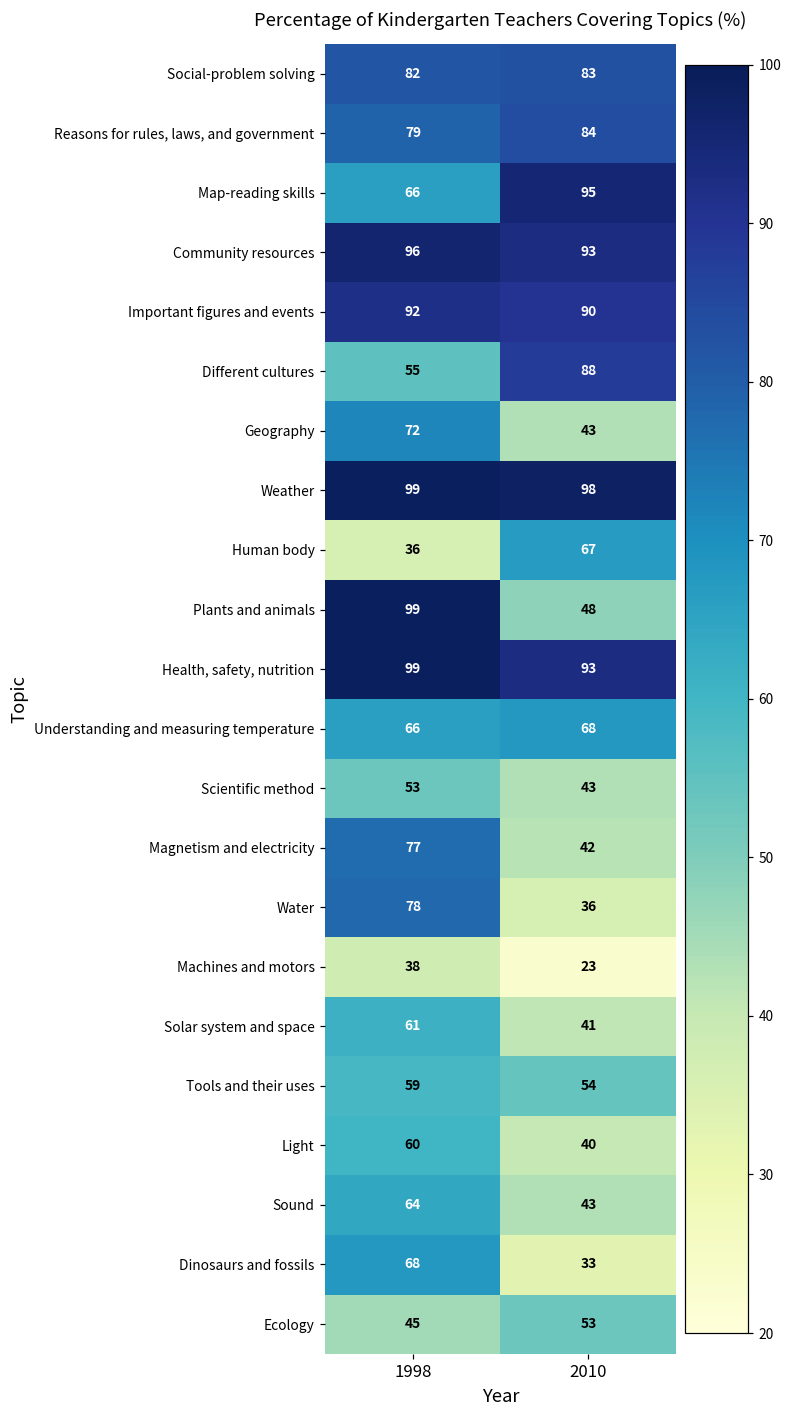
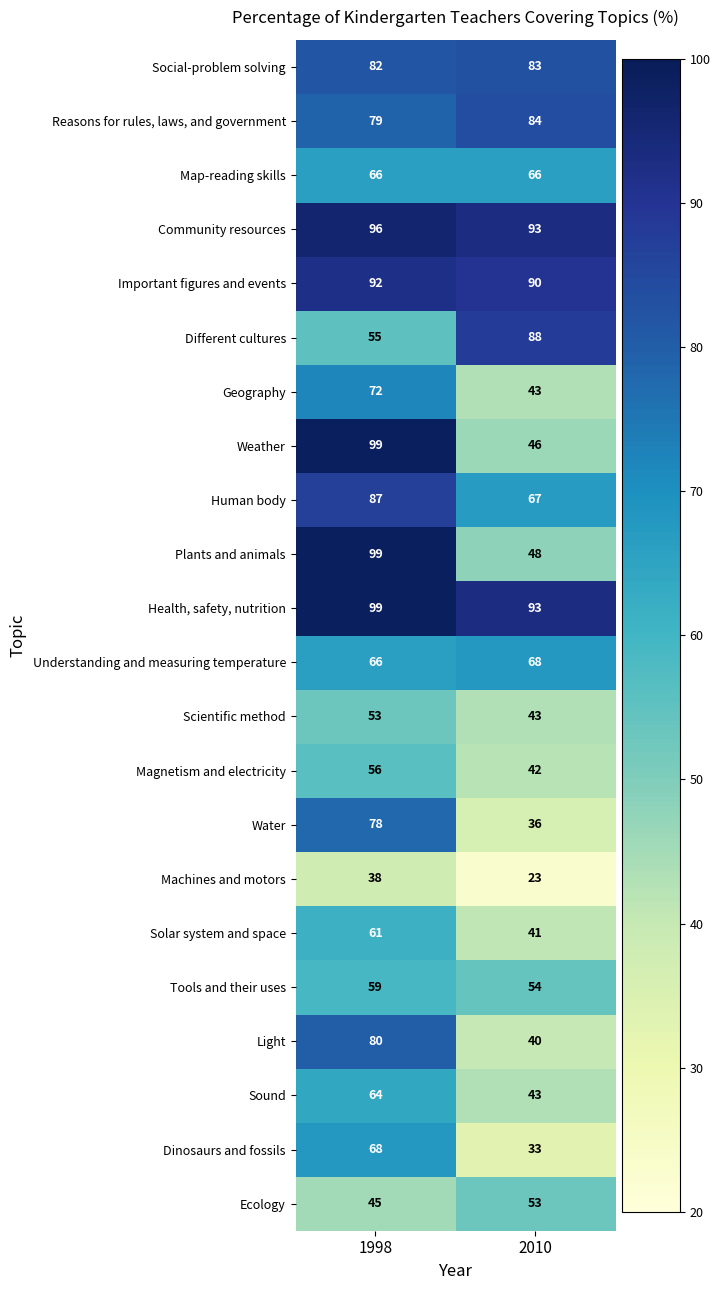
  {
    "Social-problem solving": {
      "1998": 82,
      "2010": 83
    },
    "Reasons for rules, laws, and government": {
      "1998": 79,
      "2010": 84
    },
    "Map-reading skills": {
      "1998": 66,
-     "2010": 95
+     "2010": 66
    },
    "Community resources": {
      "1998": 96,
      "2010": 93
    },
    "Important figures and events": {
      "1998": 92,
      "2010": 90
    },
    "Different cultures": {
      "1998": 55,
      "2010": 88
    },
    "Geography": {
      "1998": 72,
      "2010": 43
    },
    "Weather": {
      "1998": 99,
-     "2010": 98
+     "2010": 46
    },
    "Human body": {
-     "1998": 36,
+     "1998": 87,
      "2010": 67
    },
    "Plants and animals": {
      "1998": 99,
      "2010": 48
    },
    "Health, safety, nutrition": {
      "1998": 99,
      "2010": 93
    },
    "Understanding and measuring temperature": {
      "1998": 66,
      "2010": 68
    },
    "Scientific method": {
      "1998": 53,
      "2010": 43
    },
    "Magnetism and electricity": {
-     "1998": 77,
+     "1998": 56,
      "2010": 42
    },
    "Water": {
      "1998": 78,
      "2010": 36
    },
    "Machines and motors": {
      "1998": 38,
      "2010": 23
    },
    "Solar system and space": {
      "1998": 61,
      "2010": 41
    },
    "Tools and their uses": {
      "1998": 59,
      "2010": 54
    },
    "Light": {
-     "1998": 60,
+     "1998": 80,
      "2010": 40
    },
    "Sound": {
      "1998": 64,
      "2010": 43
    },
    "Dinosaurs and fossils": {
      "1998": 68,
      "2010": 33
    },
    "Ecology": {
      "1998": 45,
      "2010": 53
    }
  }
